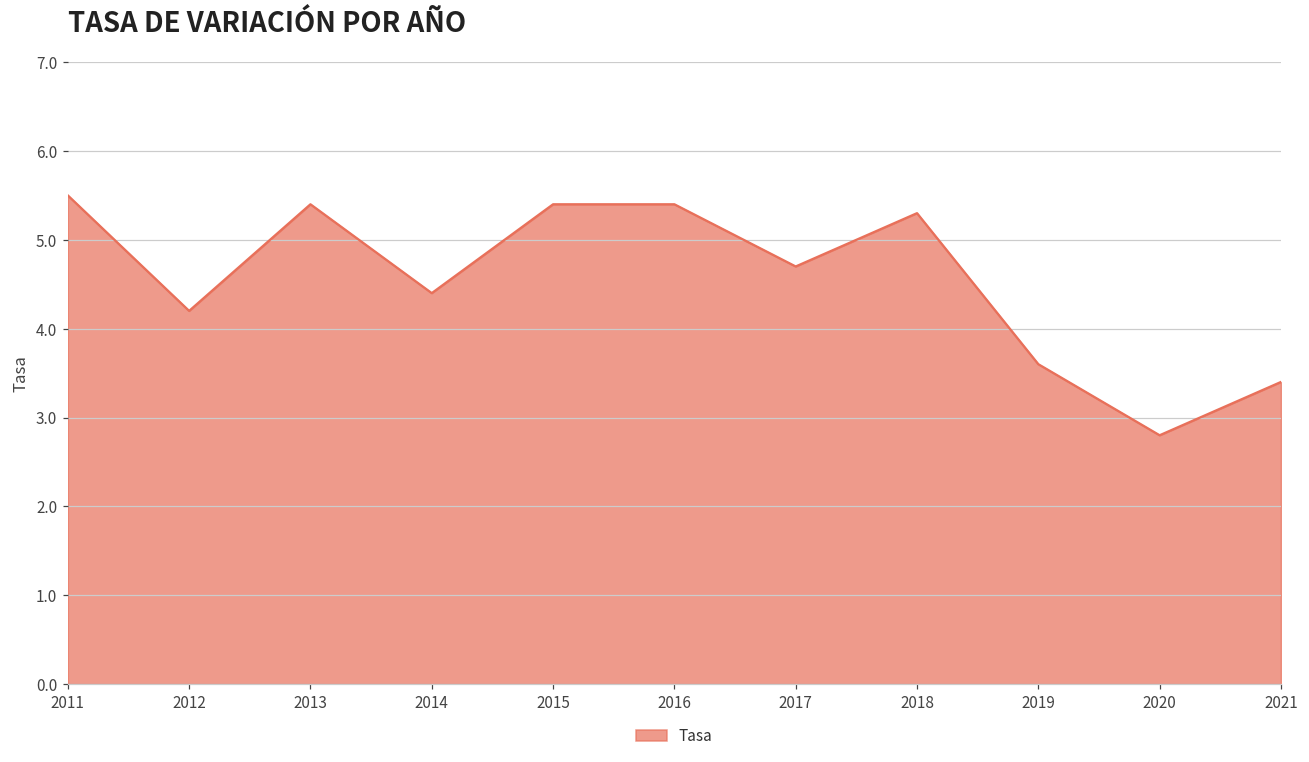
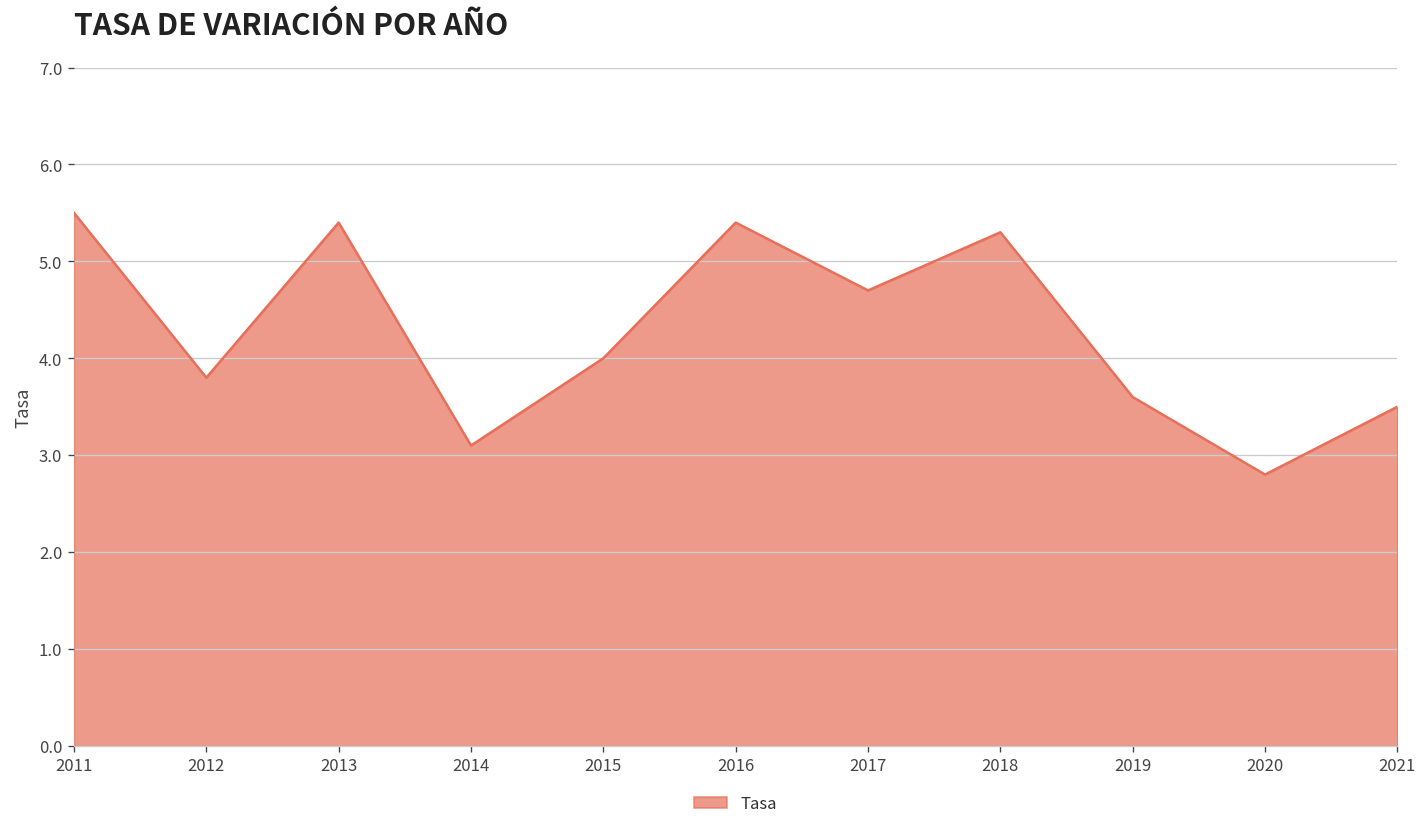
  {
    "2011": 5.5,
-   "2012": 4.2,
+   "2012": 3.8,
    "2013": 5.4,
-   "2014": 4.4,
-   "2015": 5.4,
+   "2014": 3.1,
+   "2015": 4.0,
    "2016": 5.4,
    "2017": 4.7,
    "2018": 5.3,
    "2019": 3.6,
    "2020": 2.8,
-   "2021": 3.4
+   "2021": 3.5
  }
